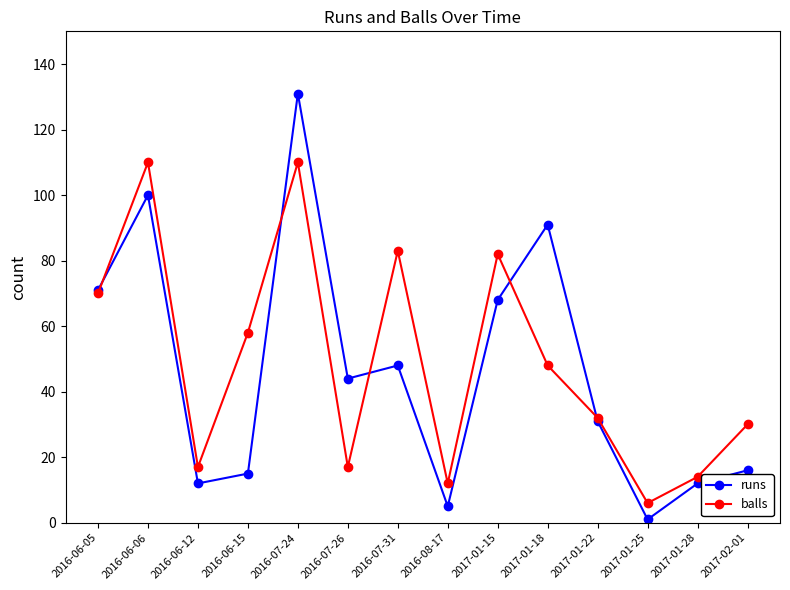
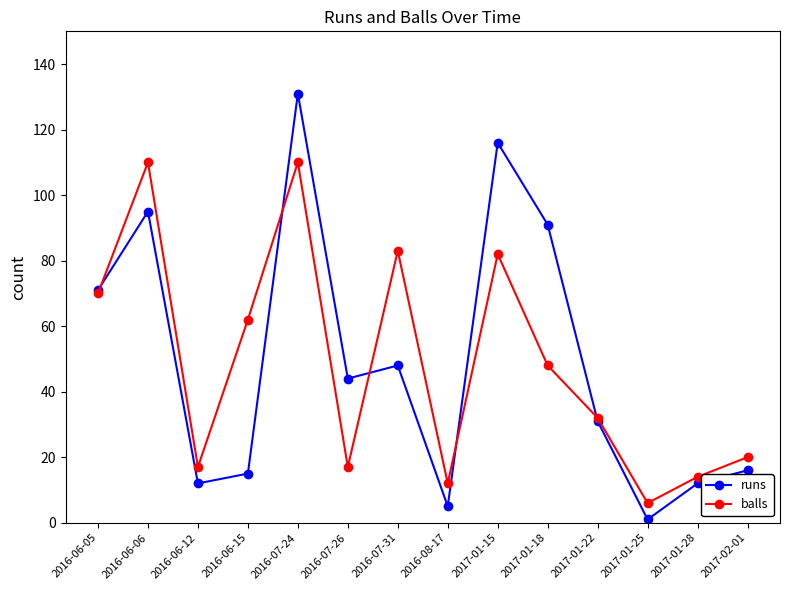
  {
    "runs": {
      "2016-06-05": 71,
-     "2016-06-06": 100,
+     "2016-06-06": 95,
      "2016-06-12": 12,
      "2016-06-15": 15,
      "2016-07-24": 131,
      "2016-07-26": 44,
      "2016-07-31": 48,
      "2016-08-17": 5,
-     "2017-01-15": 68,
+     "2017-01-15": 116,
      "2017-01-18": 91,
      "2017-01-22": 31,
      "2017-01-25": 1,
      "2017-01-28": 12,
      "2017-02-01": 16
    },
    "balls": {
      "2016-06-05": 70,
      "2016-06-06": 110,
      "2016-06-12": 17,
-     "2016-06-15": 58,
+     "2016-06-15": 62,
      "2016-07-24": 110,
      "2016-07-26": 17,
      "2016-07-31": 83,
      "2016-08-17": 12,
      "2017-01-15": 82,
      "2017-01-18": 48,
      "2017-01-22": 32,
      "2017-01-25": 6,
      "2017-01-28": 14,
-     "2017-02-01": 30
+     "2017-02-01": 20
    }
  }
